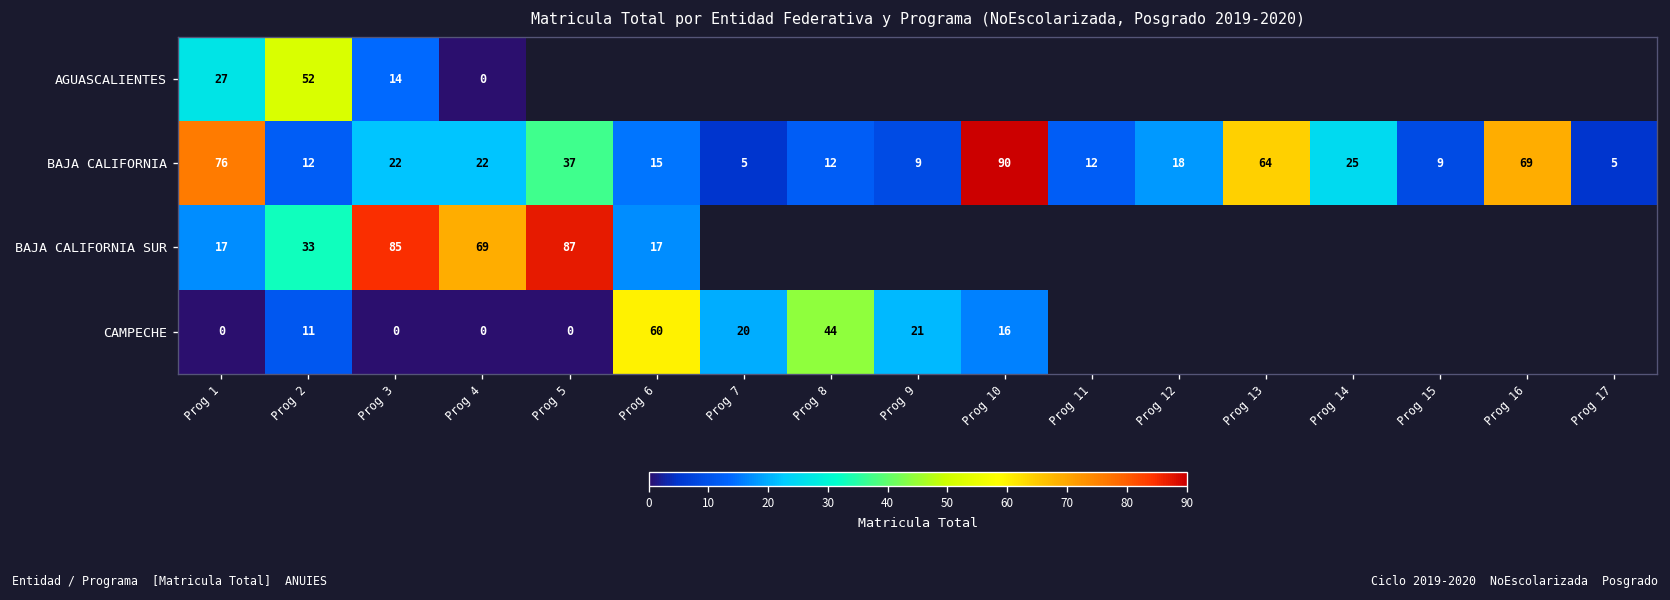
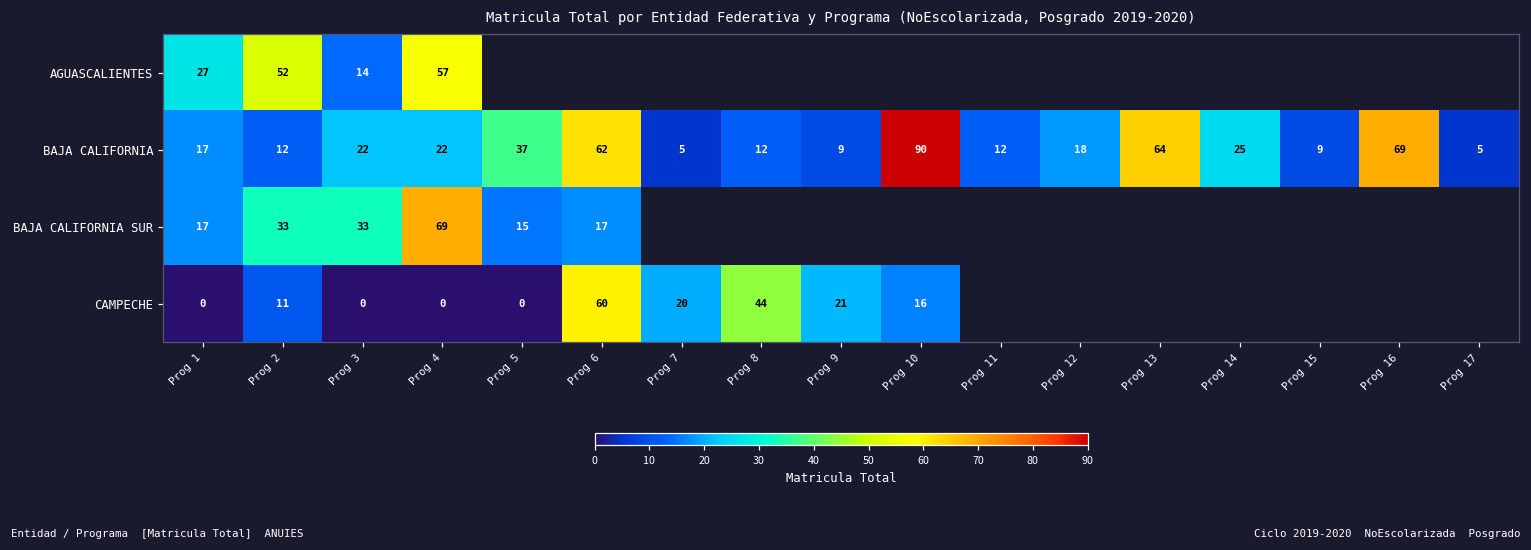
  {
    "AGUASCALIENTES": {
      "Prog 1": 27,
      "Prog 2": 52,
      "Prog 3": 14,
-     "Prog 4": 0
+     "Prog 4": 57
    },
    "BAJA CALIFORNIA": {
-     "Prog 1": 76,
+     "Prog 1": 17,
      "Prog 2": 12,
      "Prog 3": 22,
      "Prog 4": 22,
      "Prog 5": 37,
-     "Prog 6": 15,
+     "Prog 6": 62,
      "Prog 7": 5,
      "Prog 8": 12,
      "Prog 9": 9,
      "Prog 10": 90,
      "Prog 11": 12,
      "Prog 12": 18,
      "Prog 13": 64,
      "Prog 14": 25,
      "Prog 15": 9,
      "Prog 16": 69,
      "Prog 17": 5
    },
    "BAJA CALIFORNIA SUR": {
      "Prog 1": 17,
      "Prog 2": 33,
-     "Prog 3": 85,
+     "Prog 3": 33,
      "Prog 4": 69,
-     "Prog 5": 87,
+     "Prog 5": 15,
      "Prog 6": 17
    },
    "CAMPECHE": {
      "Prog 1": 0,
      "Prog 2": 11,
      "Prog 3": 0,
      "Prog 4": 0,
      "Prog 5": 0,
      "Prog 6": 60,
      "Prog 7": 20,
      "Prog 8": 44,
      "Prog 9": 21,
      "Prog 10": 16
    }
  }
